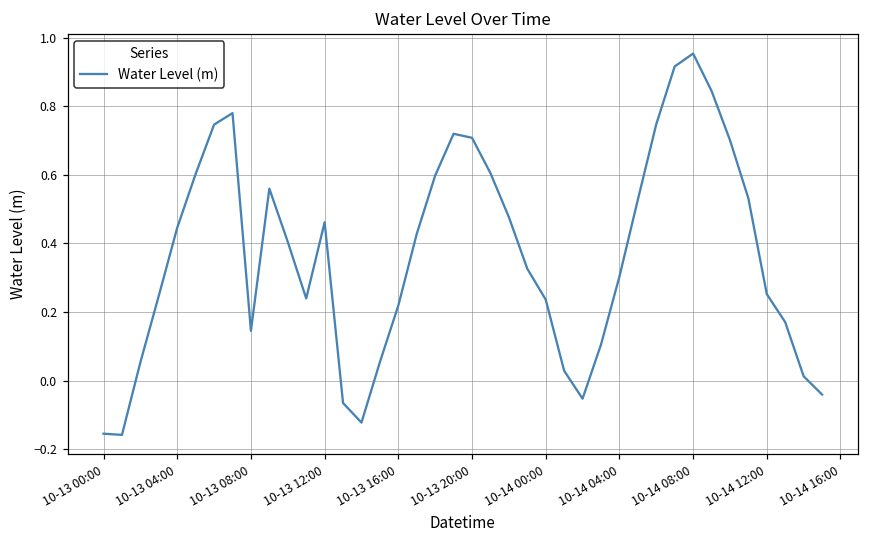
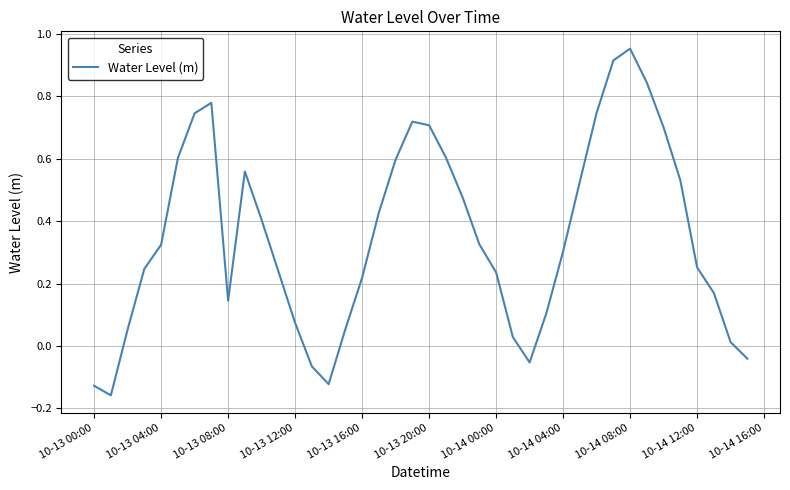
  {
-   "10-13 00:00": -0.16,
-   "10-13 04:00": 0.45,
+   "10-13 00:00": -0.13,
+   "10-13 04:00": 0.32,
    "10-13 08:00": 0.14,
-   "10-13 12:00": 0.46,
+   "10-13 12:00": 0.07,
    "10-13 16:00": 0.22,
    "10-13 20:00": 0.71,
    "10-14 00:00": 0.24,
    "10-14 04:00": 0.30,
    "10-14 08:00": 0.95,
    "10-14 12:00": 0.25
  }
